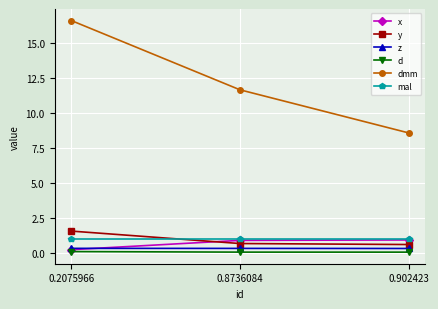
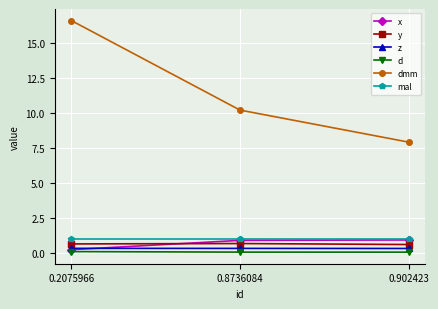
  {
    "y": {
-     "0.2075966": 1.5,
+     "0.2075966": 0.6,
      "0.8736084": 0.6,
      "0.902423": 0.6
    },
    "z": {
      "0.8736084": 0.3,
      "0.902423": 0.3
    },
    "d": {
      "0.8736084": 0.0,
      "0.902423": 0.0
    },
    "dmm": {
      "0.2075966": 16.6,
-     "0.8736084": 11.7,
-     "0.902423": 8.6
+     "0.8736084": 10.2,
+     "0.902423": 7.9
    },
    "mal": {
      "0.2075966": 1.0
    }
  }
